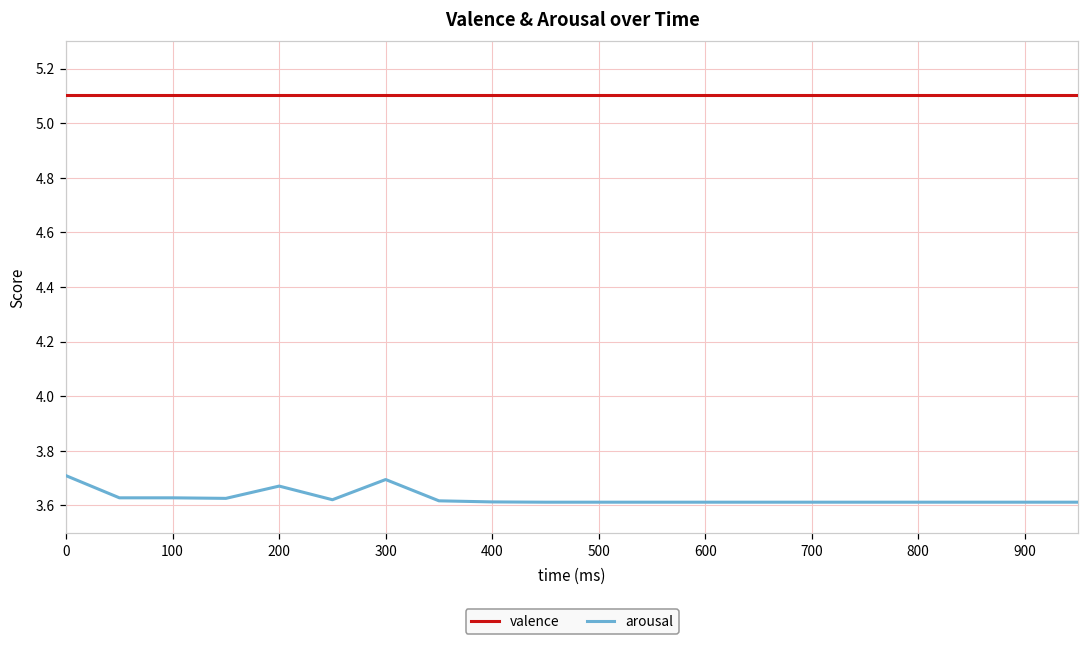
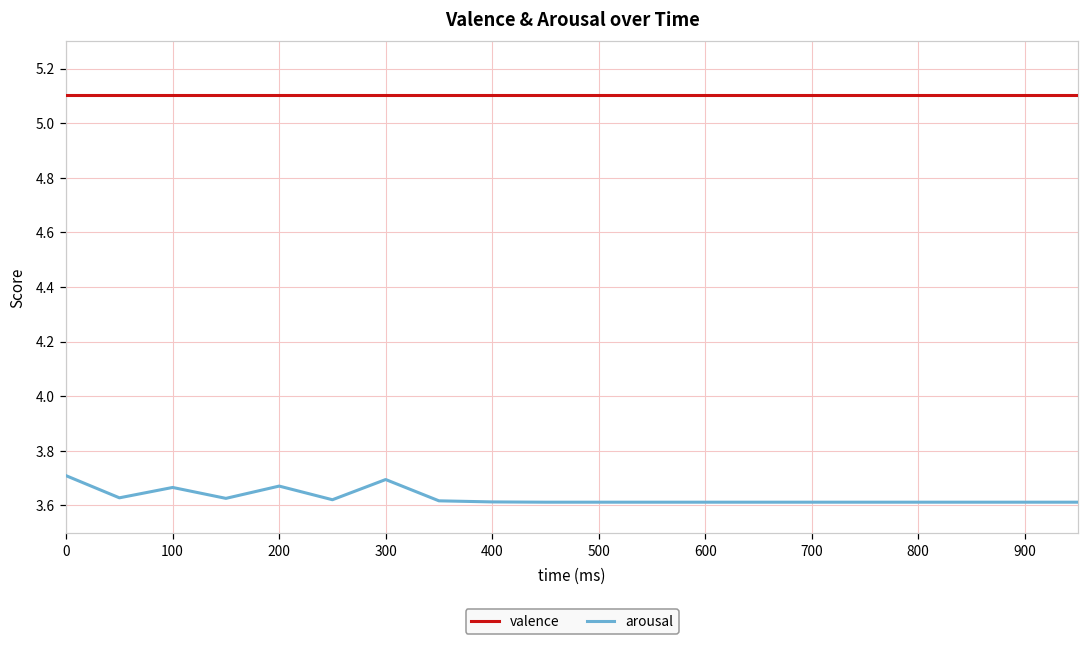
  {
    "valence": {
      "0": 5.11,
      "100": 5.11,
      "200": 5.11,
      "300": 5.11,
      "400": 5.11,
      "500": 5.11,
      "600": 5.11,
      "700": 5.11,
      "800": 5.11,
      "900": 5.11
    },
    "arousal": {
      "0": 3.71,
-     "100": 3.63,
+     "100": 3.67,
      "200": 3.67,
      "300": 3.70,
      "400": 3.61,
      "500": 3.61,
      "600": 3.61,
      "700": 3.61,
      "800": 3.61,
      "900": 3.61
    }
  }
